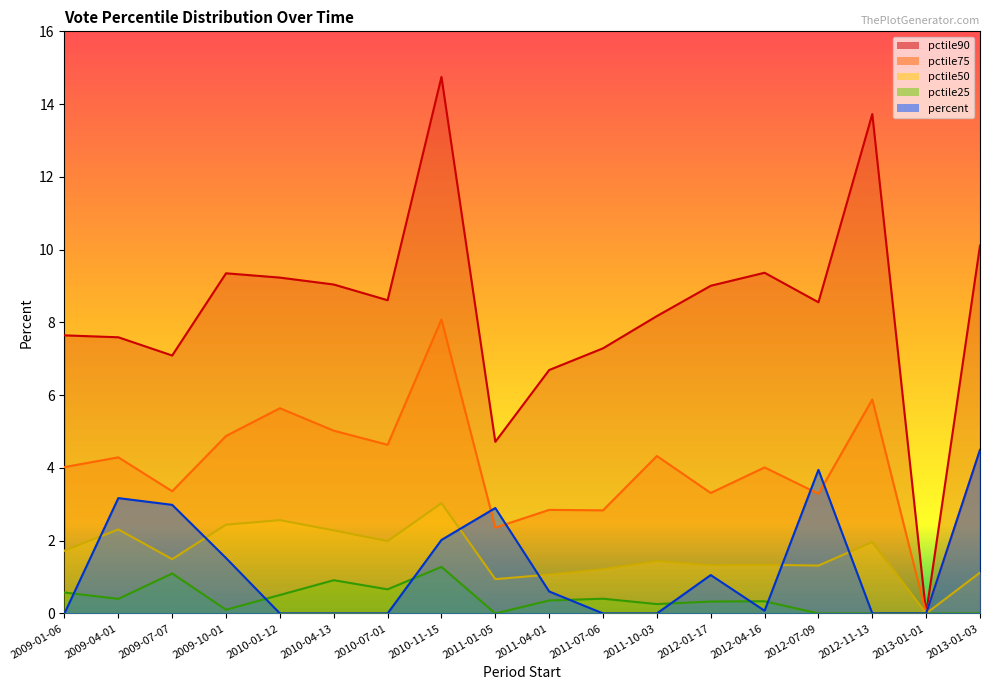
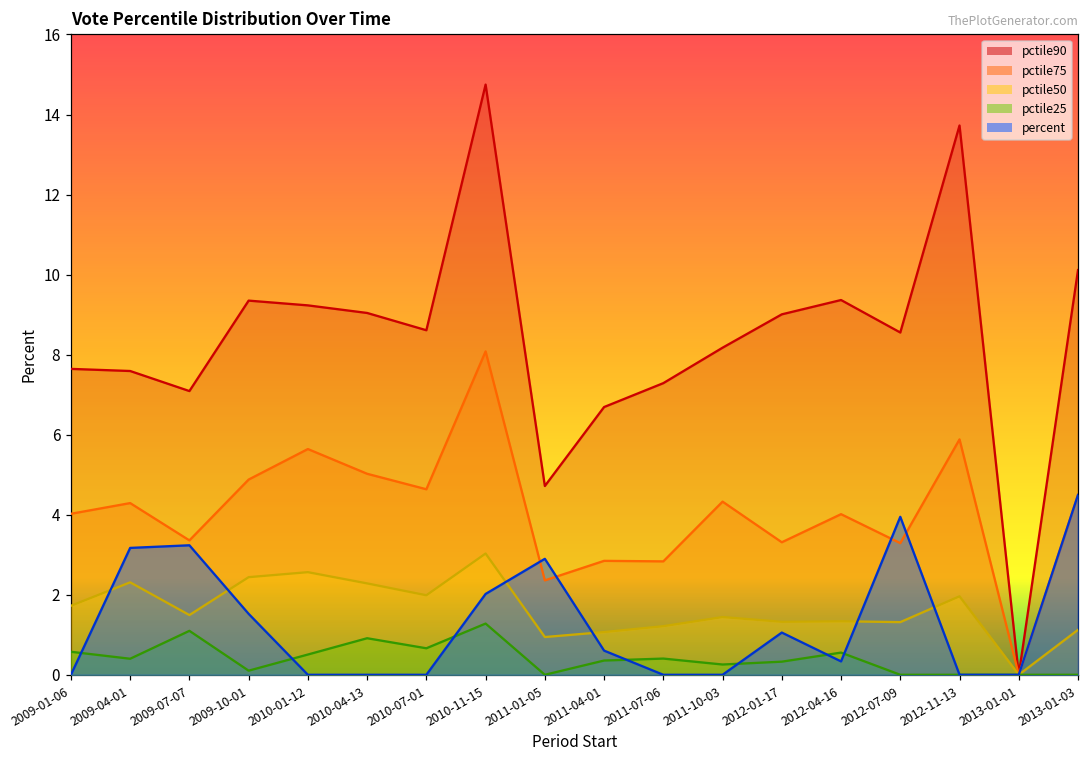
  {
    "pctile25": {
      "2009-01-06": 0.6,
      "2009-04-01": 0.4,
      "2009-07-07": 1.1,
      "2009-10-01": 0.1,
      "2010-01-12": 0.5,
      "2010-04-13": 0.9,
      "2010-07-01": 0.7,
      "2010-11-15": 1.3,
      "2011-01-05": 0.0,
      "2011-04-01": 0.4,
      "2011-07-06": 0.4,
      "2011-10-03": 0.3,
      "2012-01-17": 0.3,
-     "2012-04-16": 0.3,
+     "2012-04-16": 0.6,
      "2012-07-09": 0.0,
      "2013-01-03": 0.0
    },
    "percent": {
      "2009-01-06": 0.0,
      "2009-04-01": 3.2,
-     "2009-07-07": 3.0,
+     "2009-07-07": 3.2,
      "2009-10-01": 1.5,
      "2010-01-12": 0.0,
      "2010-04-13": 0.0,
      "2010-07-01": 0.0,
      "2010-11-15": 2.0,
      "2011-01-05": 2.9,
      "2011-04-01": 0.6,
      "2011-07-06": 0.0,
      "2011-10-03": 0.0,
      "2012-01-17": 1.1,
-     "2012-04-16": 0.1,
+     "2012-04-16": 0.3,
      "2012-07-09": 3.9
    }
  }
